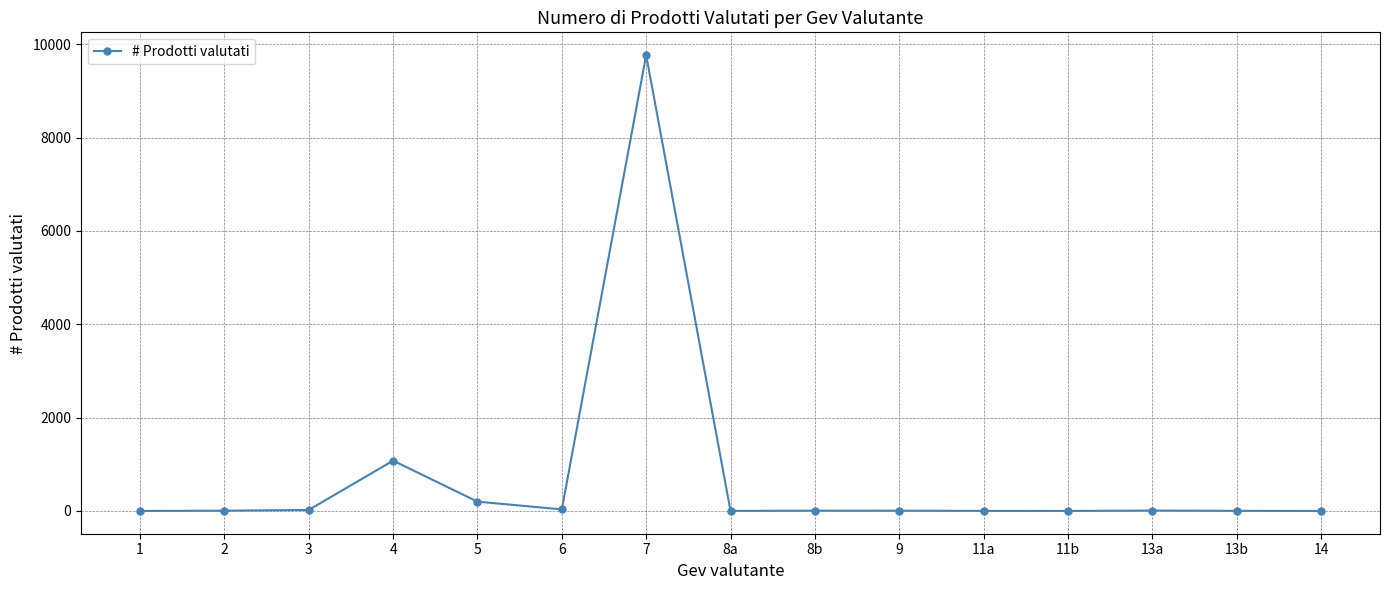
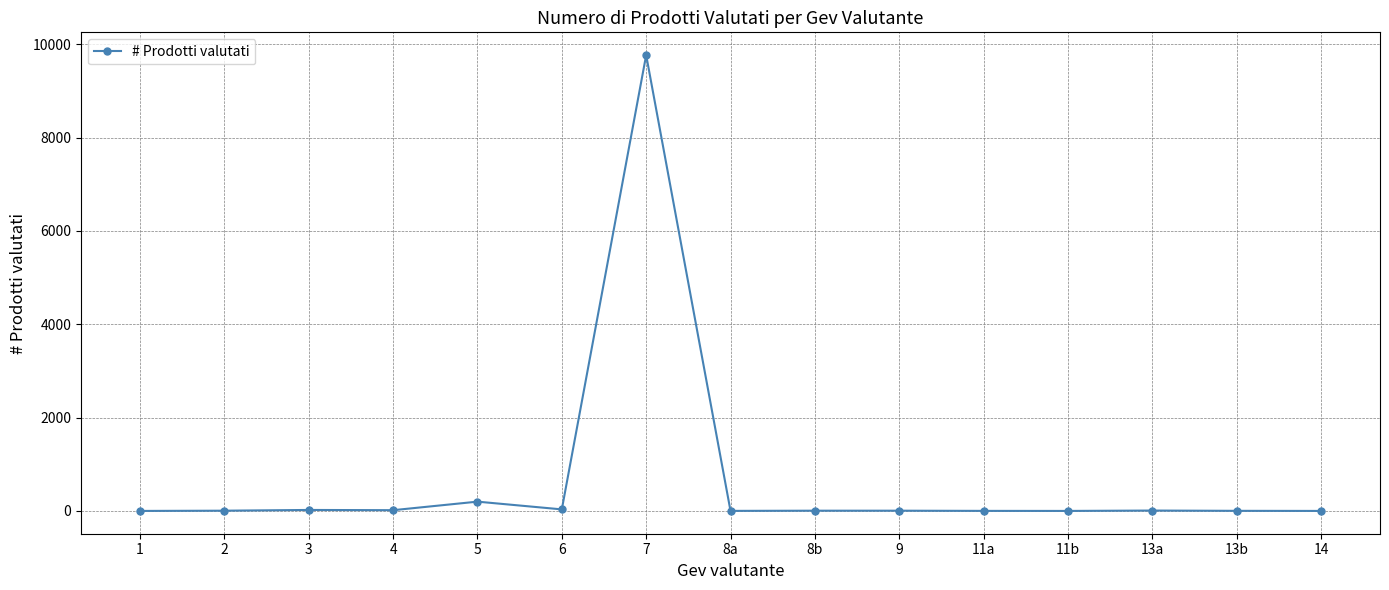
  {
    "1": 0,
    "2": 0,
    "3": 0,
-   "4": 1100,
+   "4": 0,
    "5": 200,
    "6": 0,
    "7": 9800,
    "8a": 0,
    "8b": 0,
    "9": 0,
    "11a": 0,
    "11b": 0,
    "13a": 0,
    "13b": 0,
    "14": 0
  }
